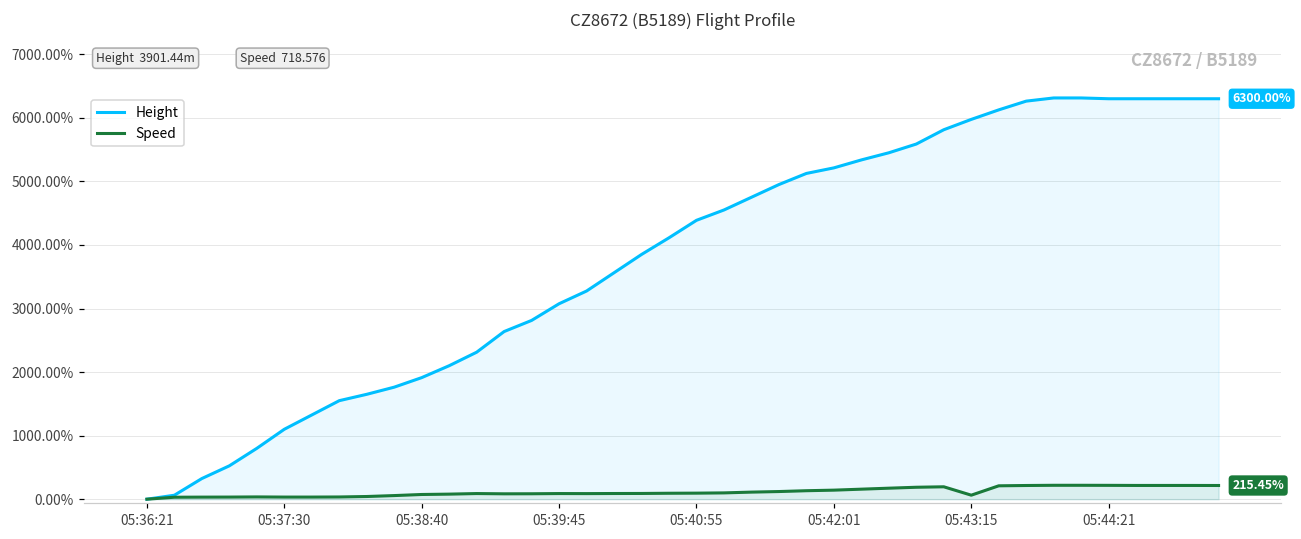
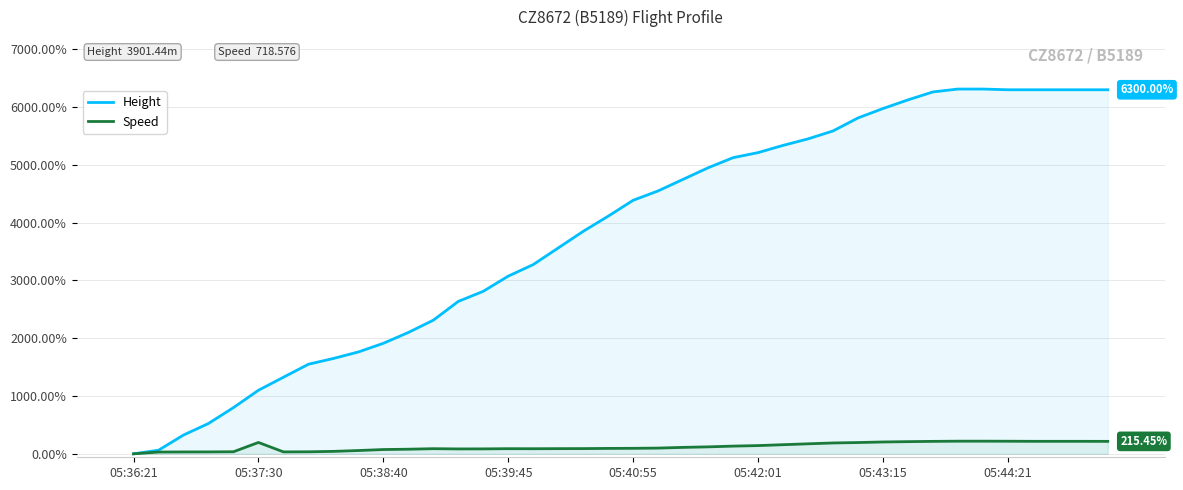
  {
    "Height": {
      "05:37:30": "1100%",
      "05:38:40": "1900%",
      "05:39:45": "3100%",
      "05:40:55": "4400%",
      "05:42:01": "5200%",
      "05:43:15": "6000%",
      "05:44:21": "6300%"
    },
    "Speed": {
-     "05:37:30": "0%",
+     "05:37:30": "200%",
      "05:38:40": "100%",
      "05:39:45": "100%",
      "05:40:55": "100%",
      "05:42:01": "100%",
-     "05:43:15": "100%",
+     "05:43:15": "200%",
      "05:44:21": "200%"
    }
  }
